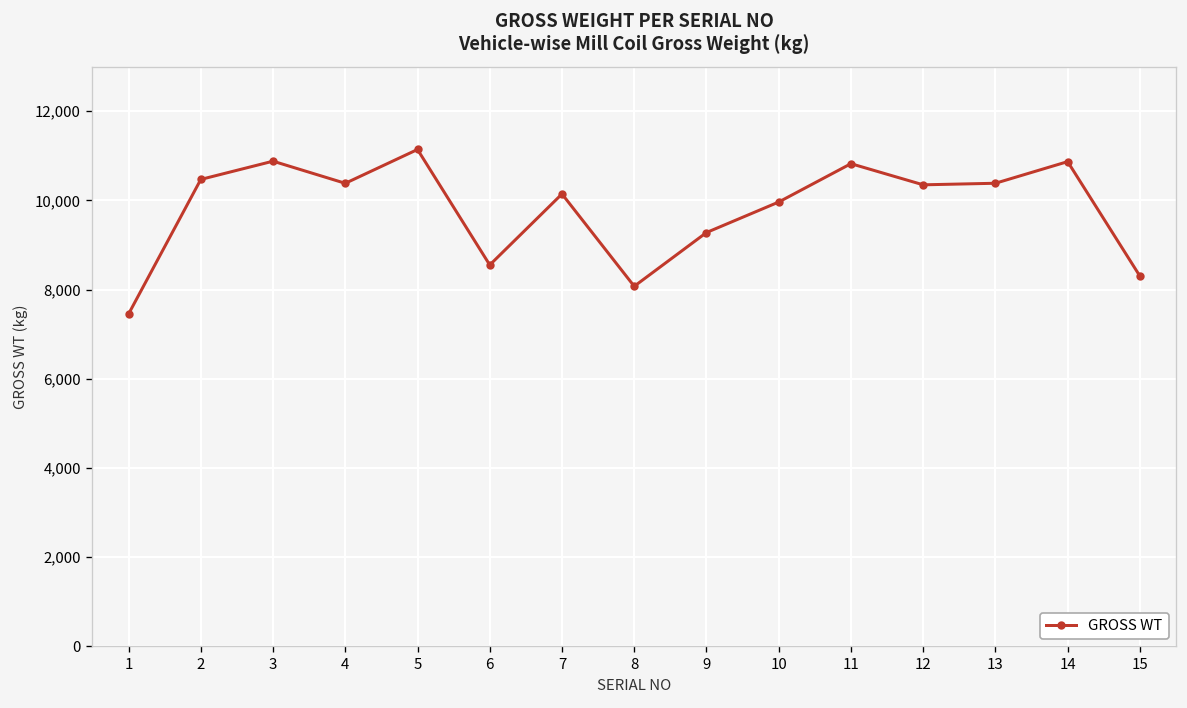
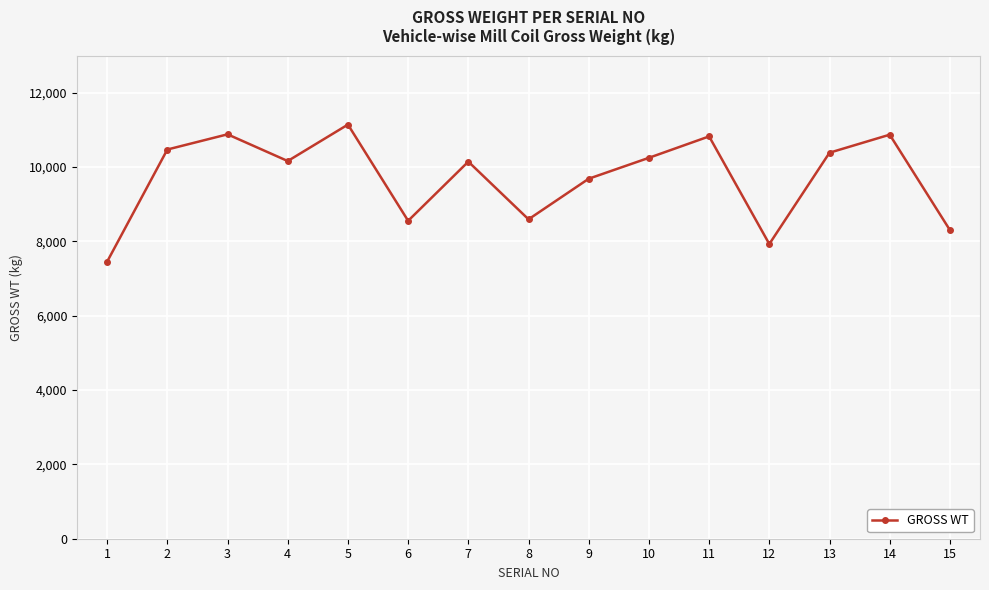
  {
    "1": "7,500",
    "2": "10,500",
    "3": "10,900",
-   "4": "10,400",
+   "4": "10,200",
    "5": "11,100",
    "6": "8,600",
    "7": "10,100",
-   "8": "8,100",
-   "9": "9,300",
-   "10": "10,000",
+   "8": "8,600",
+   "9": "9,700",
+   "10": "10,200",
    "11": "10,800",
-   "12": "10,400",
+   "12": "7,900",
    "13": "10,400",
    "14": "10,900",
    "15": "8,300"
  }
